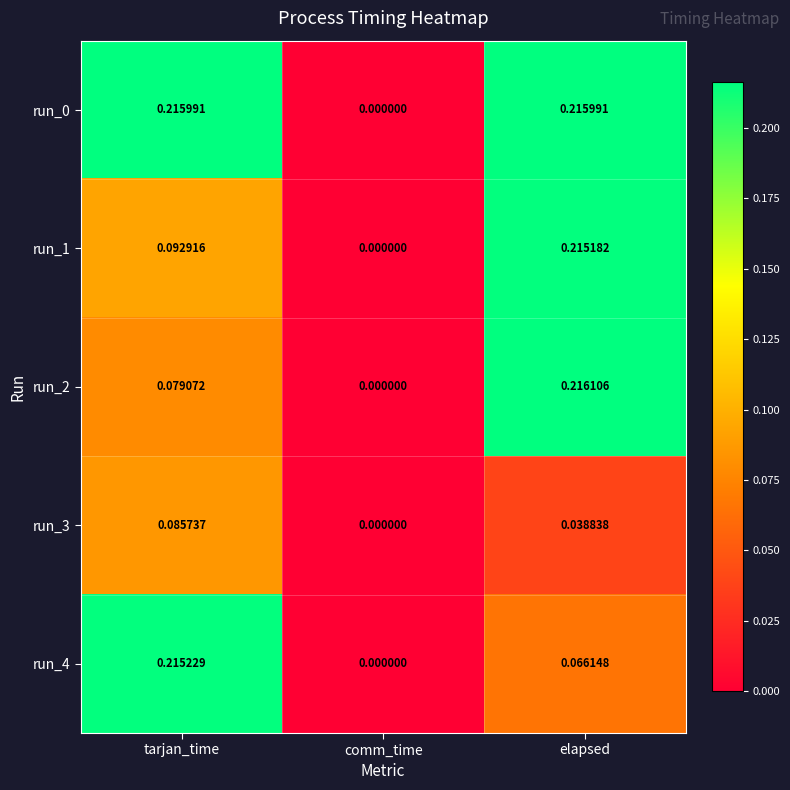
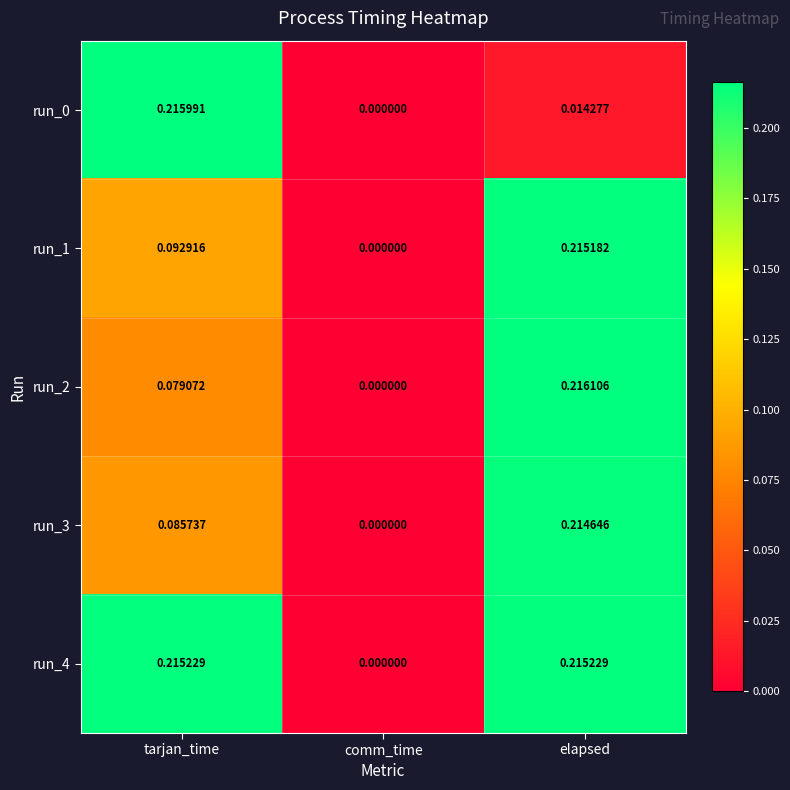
  {
    "run_0": {
      "tarjan_time": 0.215991,
      "comm_time": 0.000000,
-     "elapsed": 0.215991
+     "elapsed": 0.014277
    },
    "run_1": {
      "tarjan_time": 0.092916,
      "comm_time": 0.000000,
      "elapsed": 0.215182
    },
    "run_2": {
      "tarjan_time": 0.079072,
      "comm_time": 0.000000,
      "elapsed": 0.216106
    },
    "run_3": {
      "tarjan_time": 0.085737,
      "comm_time": 0.000000,
-     "elapsed": 0.038838
+     "elapsed": 0.214646
    },
    "run_4": {
      "tarjan_time": 0.215229,
      "comm_time": 0.000000,
-     "elapsed": 0.066148
+     "elapsed": 0.215229
    }
  }
